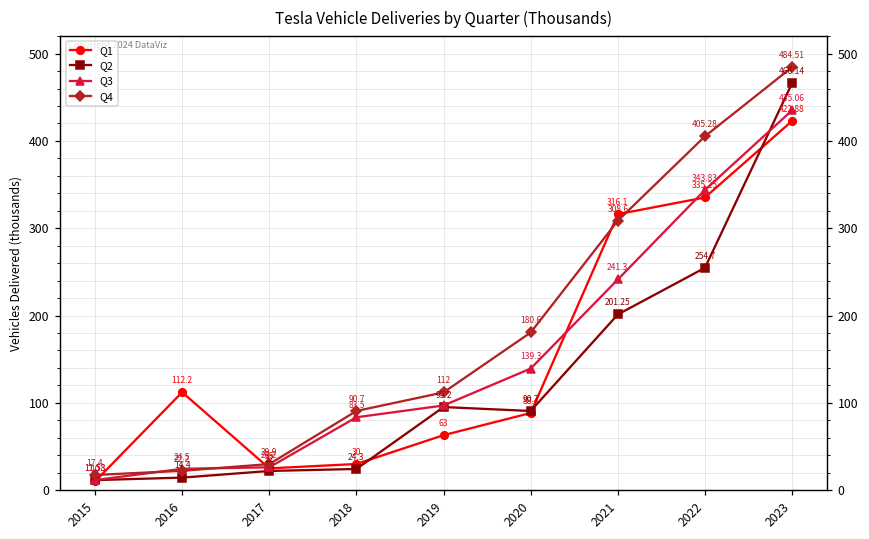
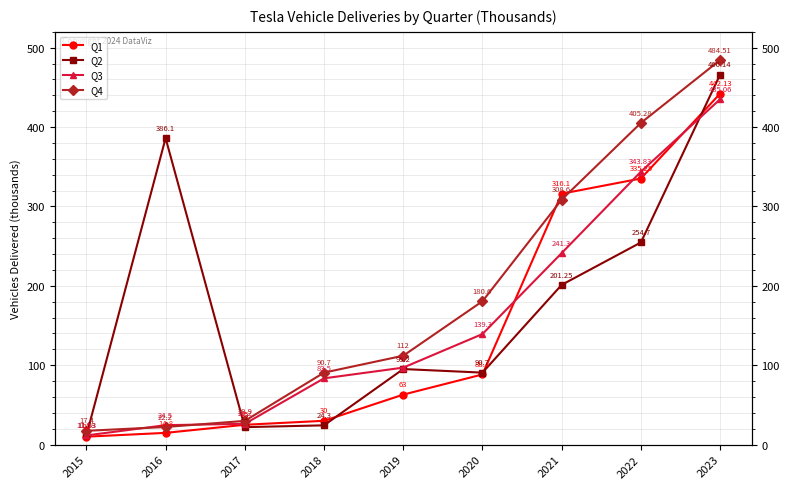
  {
    "Q1": {
-     "2016": 112.2,
+     "2016": 14.8,
      "2019": 63,
-     "2023": 422.88
+     "2023": 442.13
    },
    "Q2": {
-     "2016": 14.4,
+     "2016": 386.1,
      "2021": 201.25,
      "2022": 254.7
    }
  }
